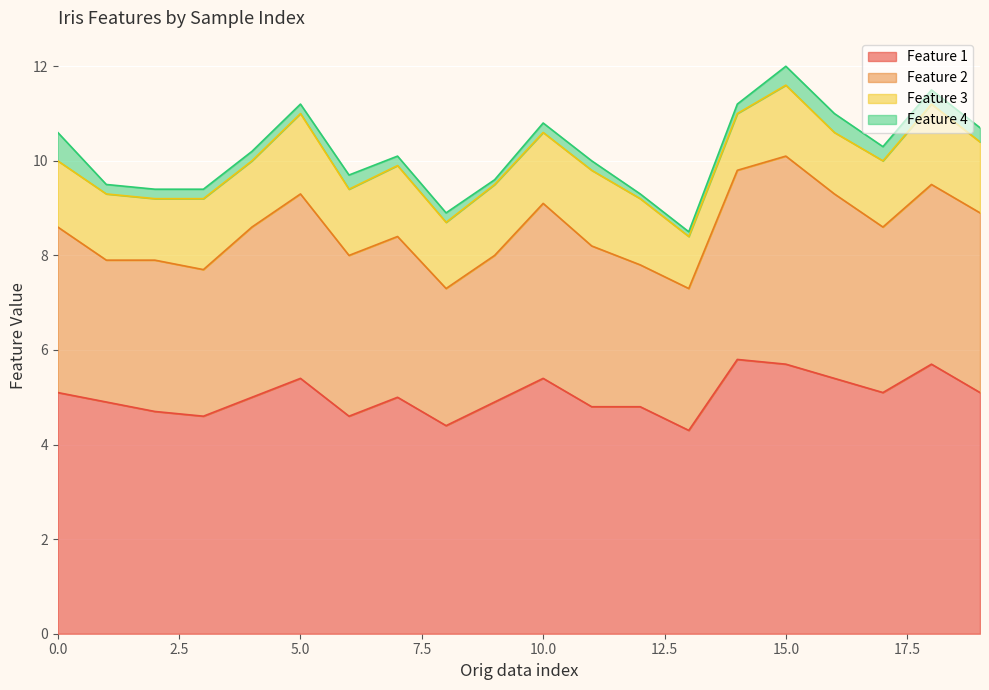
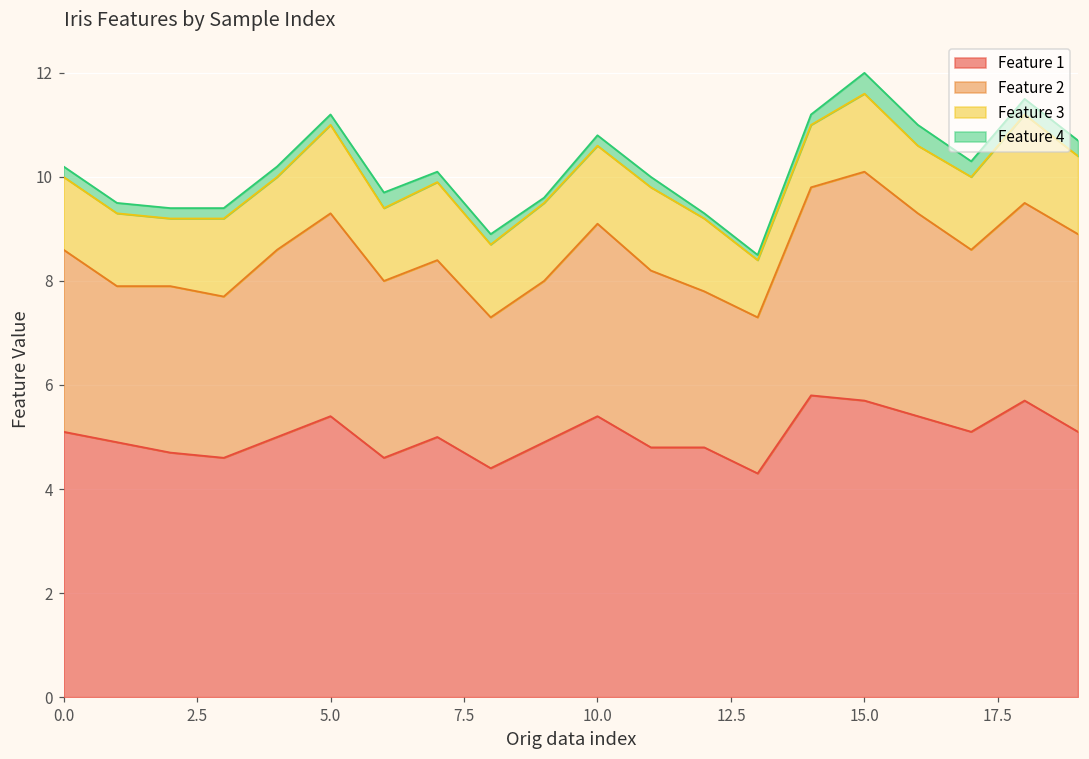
  {
    "Feature 4": {
-     "0.0": 0.6,
+     "0.0": 0.2,
      "5.0": 0.2,
      "10.0": 0.2,
      "15.0": 0.4
    }
  }
